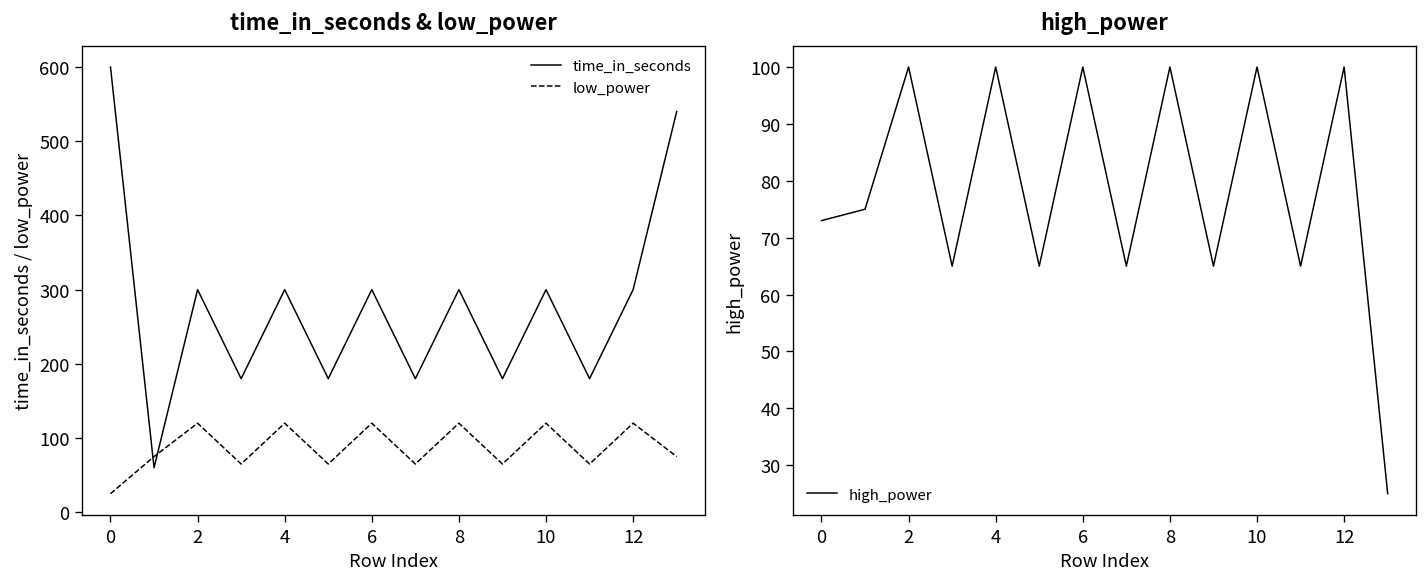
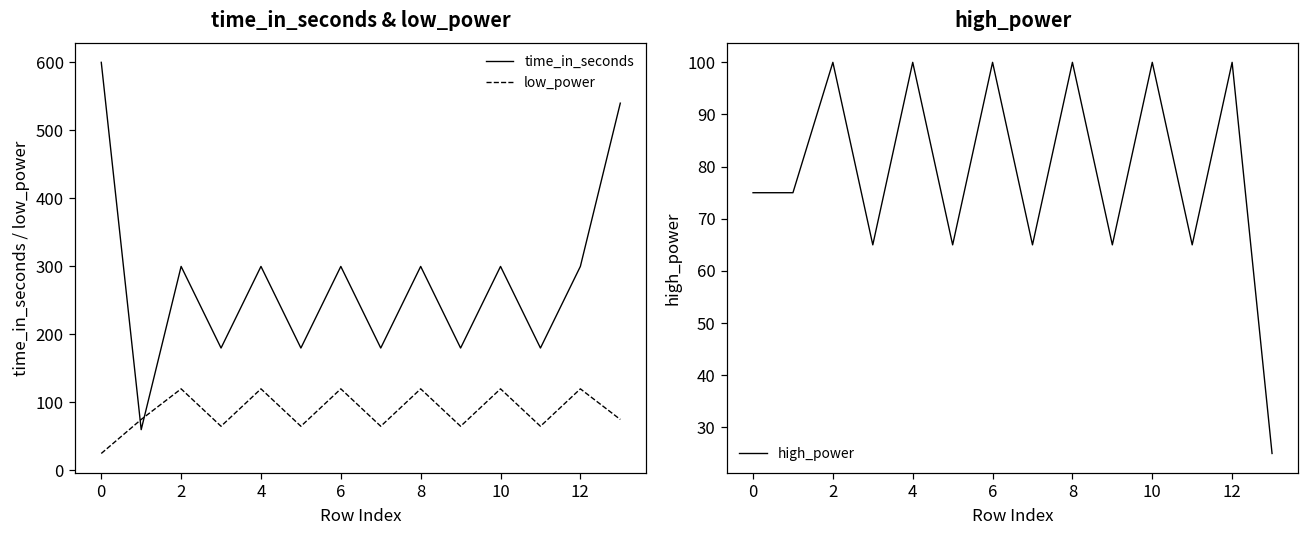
  {
    "high_power": {
-     "0": 73,
+     "0": 75,
      "2": 100,
      "4": 100,
      "6": 100,
      "8": 100,
      "10": 100,
      "12": 100
    }
  }
